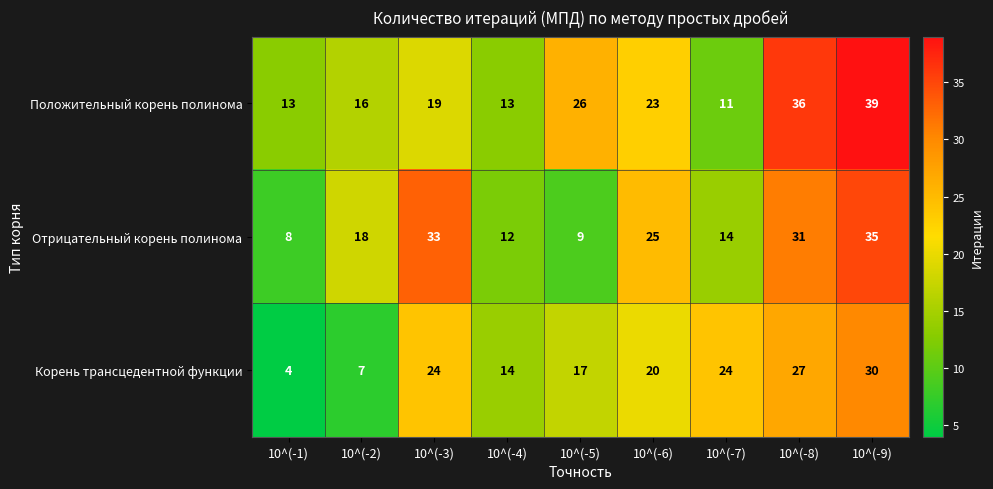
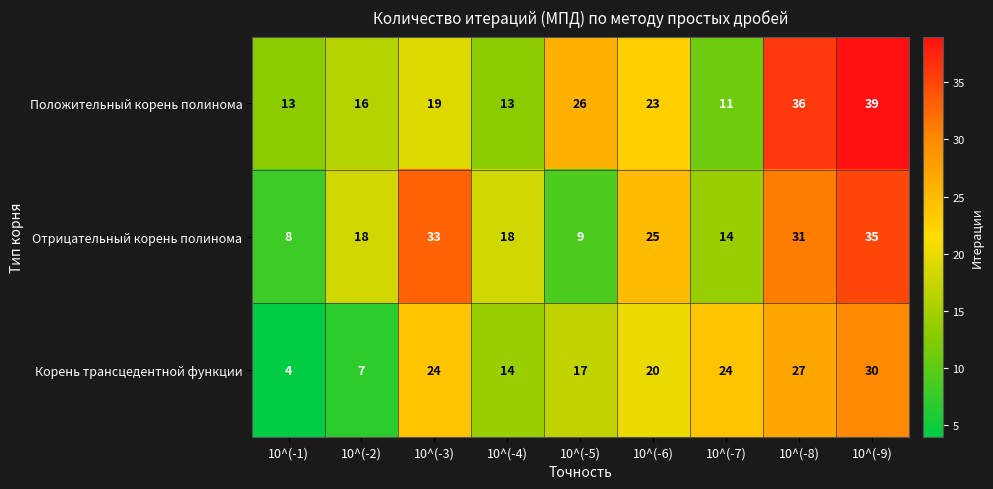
  {
    "Положительный корень полинома": {
      "10^(-1)": 13,
      "10^(-2)": 16,
      "10^(-3)": 19,
      "10^(-4)": 13,
      "10^(-5)": 26,
      "10^(-6)": 23,
      "10^(-7)": 11,
      "10^(-8)": 36,
      "10^(-9)": 39
    },
    "Отрицательный корень полинома": {
      "10^(-1)": 8,
      "10^(-2)": 18,
      "10^(-3)": 33,
-     "10^(-4)": 12,
+     "10^(-4)": 18,
      "10^(-5)": 9,
      "10^(-6)": 25,
      "10^(-7)": 14,
      "10^(-8)": 31,
      "10^(-9)": 35
    },
    "Корень трансцедентной функции": {
      "10^(-1)": 4,
      "10^(-2)": 7,
      "10^(-3)": 24,
      "10^(-4)": 14,
      "10^(-5)": 17,
      "10^(-6)": 20,
      "10^(-7)": 24,
      "10^(-8)": 27,
      "10^(-9)": 30
    }
  }
